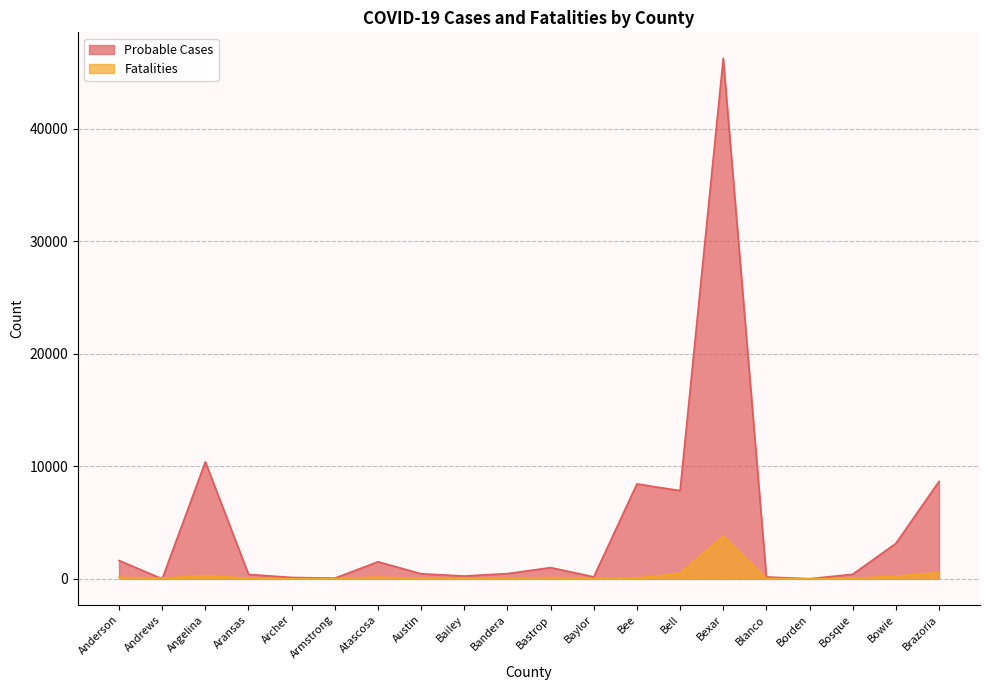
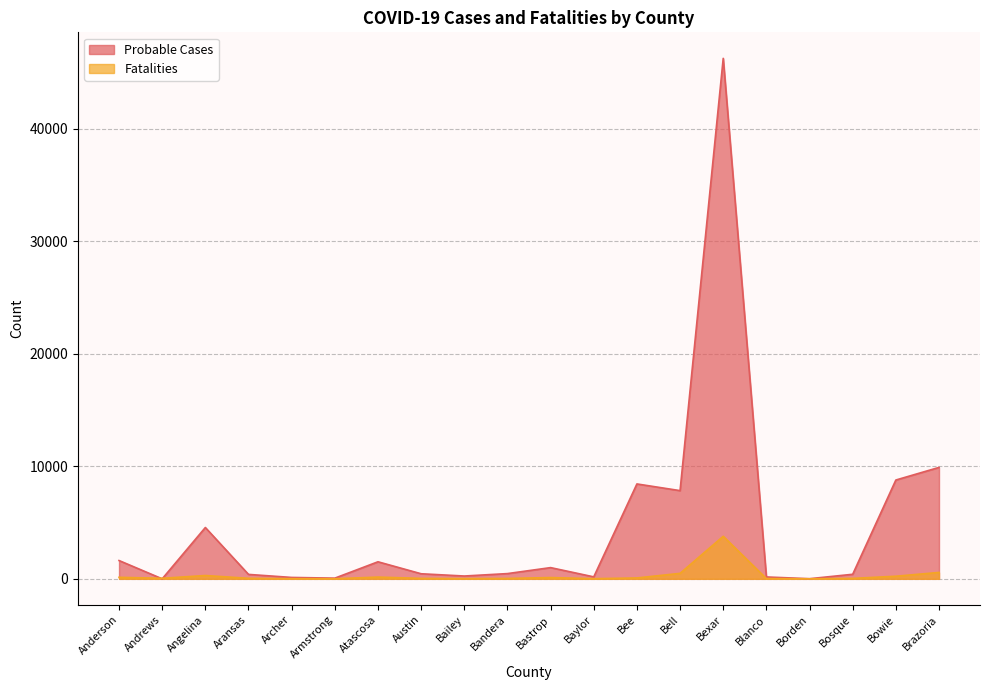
  {
    "Probable Cases": {
      "Anderson": 1600,
-     "Angelina": 10400,
+     "Angelina": 4600,
      "Aransas": 400,
      "Atascosa": 1500,
      "Austin": 500,
      "Bailey": 200,
      "Bandera": 500,
      "Bastrop": 1000,
      "Bee": 8400,
      "Bell": 7800,
      "Bexar": 46200,
      "Bosque": 400,
-     "Bowie": 3100,
-     "Brazoria": 8600
+     "Bowie": 8800,
+     "Brazoria": 9900
    },
    "Fatalities": {
      "Anderson": 100,
      "Angelina": 300,
      "Aransas": 0,
      "Atascosa": 200,
      "Austin": 0,
      "Bailey": 0,
      "Bandera": 0,
      "Bastrop": 100,
      "Bee": 100,
      "Bell": 500,
      "Bexar": 3800,
      "Bosque": 0,
      "Bowie": 200,
      "Brazoria": 600
    }
  }
